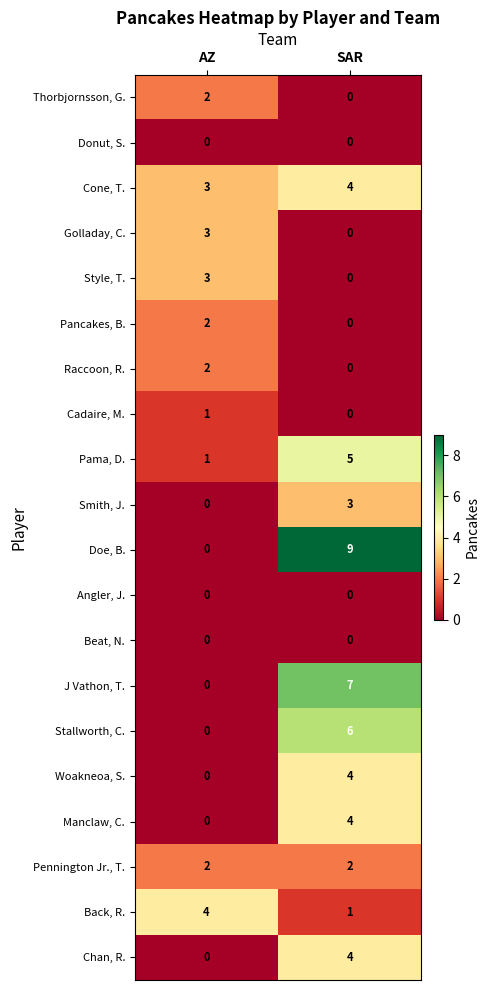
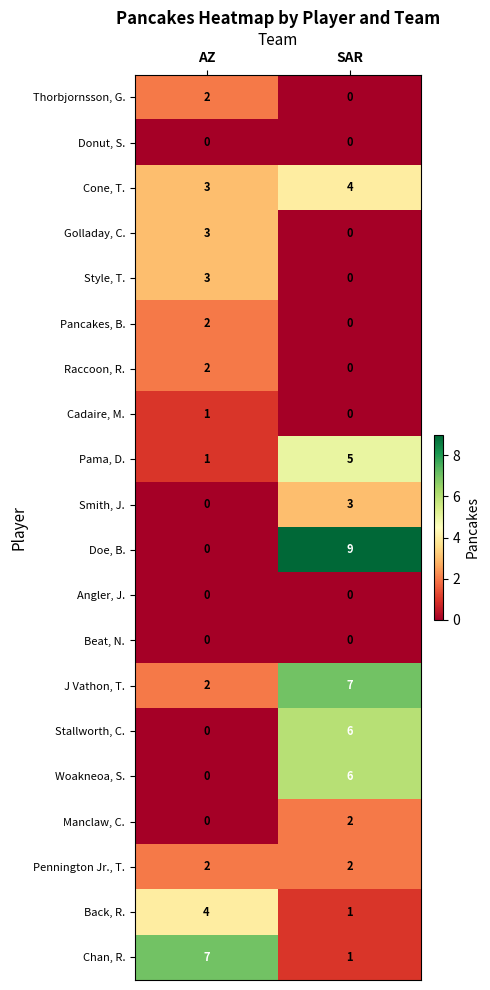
  {
    "Thorbjornsson, G.": {
      "AZ": 2,
      "SAR": 0
    },
    "Donut, S.": {
      "AZ": 0,
      "SAR": 0
    },
    "Cone, T.": {
      "AZ": 3,
      "SAR": 4
    },
    "Golladay, C.": {
      "AZ": 3,
      "SAR": 0
    },
    "Style, T.": {
      "AZ": 3,
      "SAR": 0
    },
    "Pancakes, B.": {
      "AZ": 2,
      "SAR": 0
    },
    "Raccoon, R.": {
      "AZ": 2,
      "SAR": 0
    },
    "Cadaire, M.": {
      "AZ": 1,
      "SAR": 0
    },
    "Pama, D.": {
      "AZ": 1,
      "SAR": 5
    },
    "Smith, J.": {
      "AZ": 0,
      "SAR": 3
    },
    "Doe, B.": {
      "AZ": 0,
      "SAR": 9
    },
    "Angler, J.": {
      "AZ": 0,
      "SAR": 0
    },
    "Beat, N.": {
      "AZ": 0,
      "SAR": 0
    },
    "J Vathon, T.": {
-     "AZ": 0,
+     "AZ": 2,
      "SAR": 7
    },
    "Stallworth, C.": {
      "AZ": 0,
      "SAR": 6
    },
    "Woakneoa, S.": {
      "AZ": 0,
-     "SAR": 4
+     "SAR": 6
    },
    "Manclaw, C.": {
      "AZ": 0,
-     "SAR": 4
+     "SAR": 2
    },
    "Pennington Jr., T.": {
      "AZ": 2,
      "SAR": 2
    },
    "Back, R.": {
      "AZ": 4,
      "SAR": 1
    },
    "Chan, R.": {
-     "AZ": 0,
-     "SAR": 4
+     "AZ": 7,
+     "SAR": 1
    }
  }
